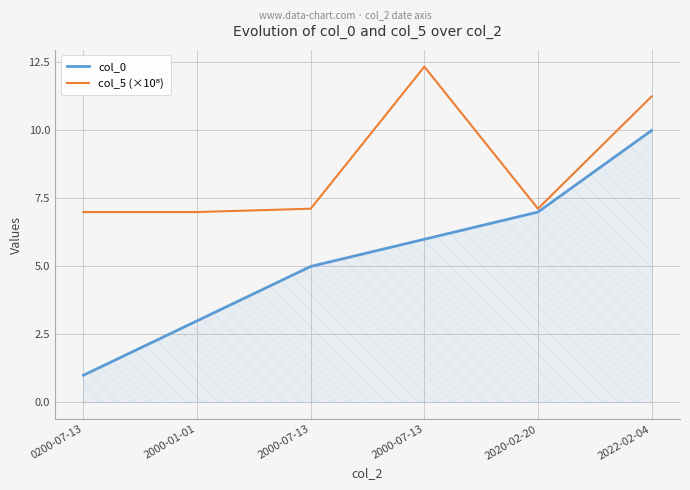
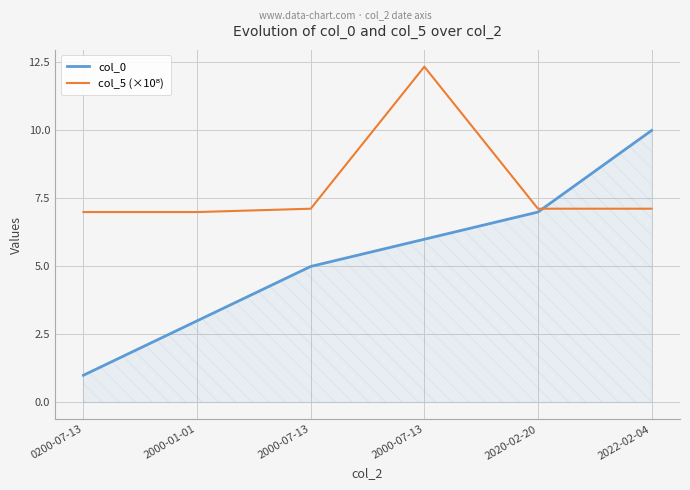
  {
    "col_0": {
      "0200-07-13": 1.0,
      "2000-01-01": 3.0,
      "2020-02-20": 7.0,
      "2022-02-04": 10.0
    },
    "col_5 (×10⁸)": {
      "0200-07-13": 7.0,
      "2000-01-01": 7.0,
      "2020-02-20": 7.1,
-     "2022-02-04": 11.3
+     "2022-02-04": 7.1
    }
  }
